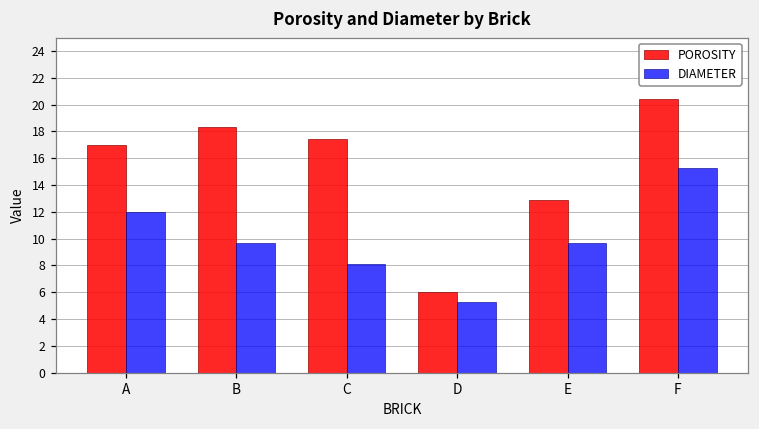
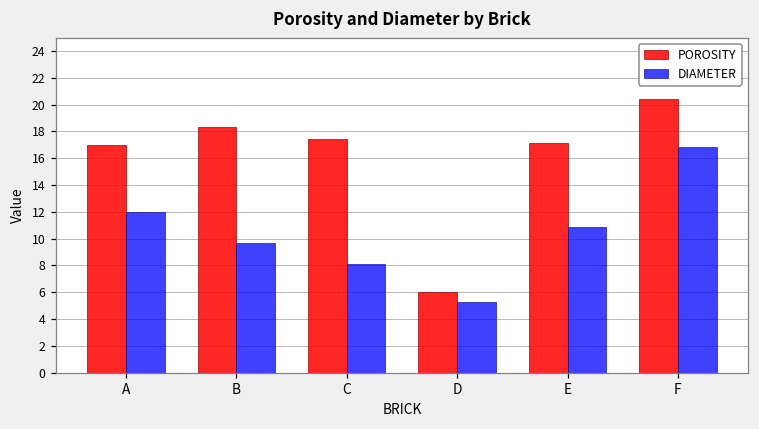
  {
    "POROSITY": {
      "A": 17.0,
      "B": 18.3,
      "C": 17.4,
      "D": 6.0,
-     "E": 12.9,
+     "E": 17.1,
      "F": 20.4
    },
    "DIAMETER": {
      "A": 12.0,
      "B": 9.7,
      "C": 8.1,
      "D": 5.3,
-     "E": 9.7,
-     "F": 15.3
+     "E": 10.9,
+     "F": 16.8
    }
  }
